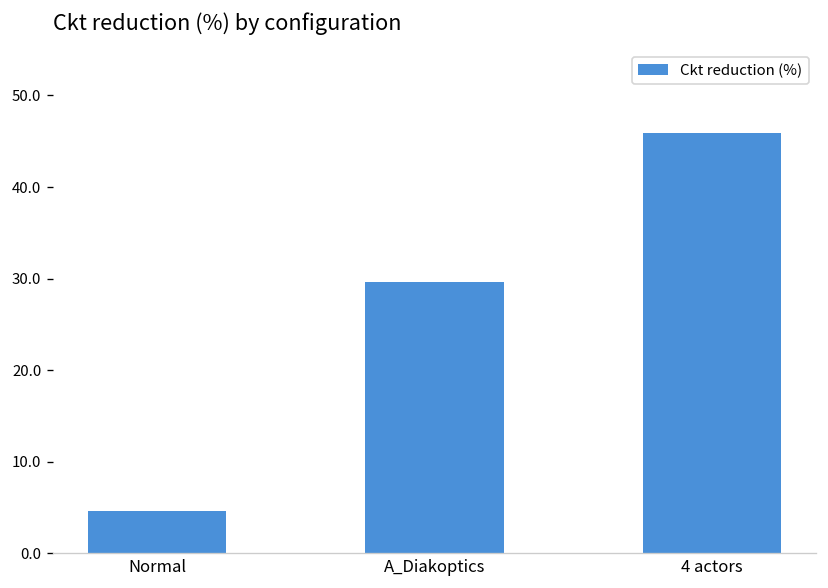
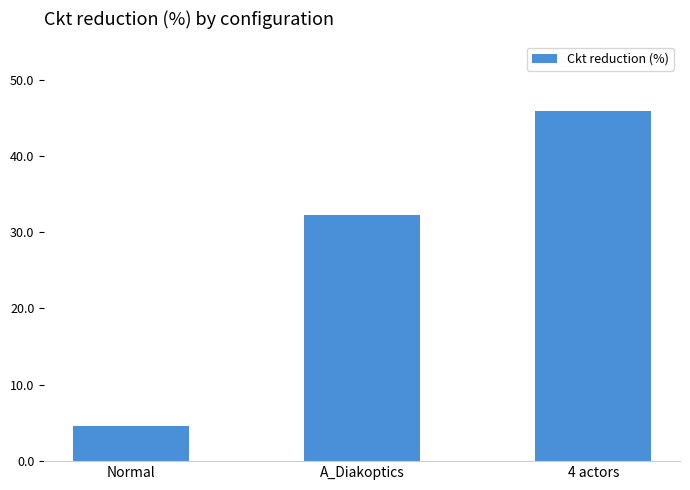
  {
    "Normal": 5,
-   "A_Diakoptics": 30,
+   "A_Diakoptics": 32,
    "4 actors": 46
  }
